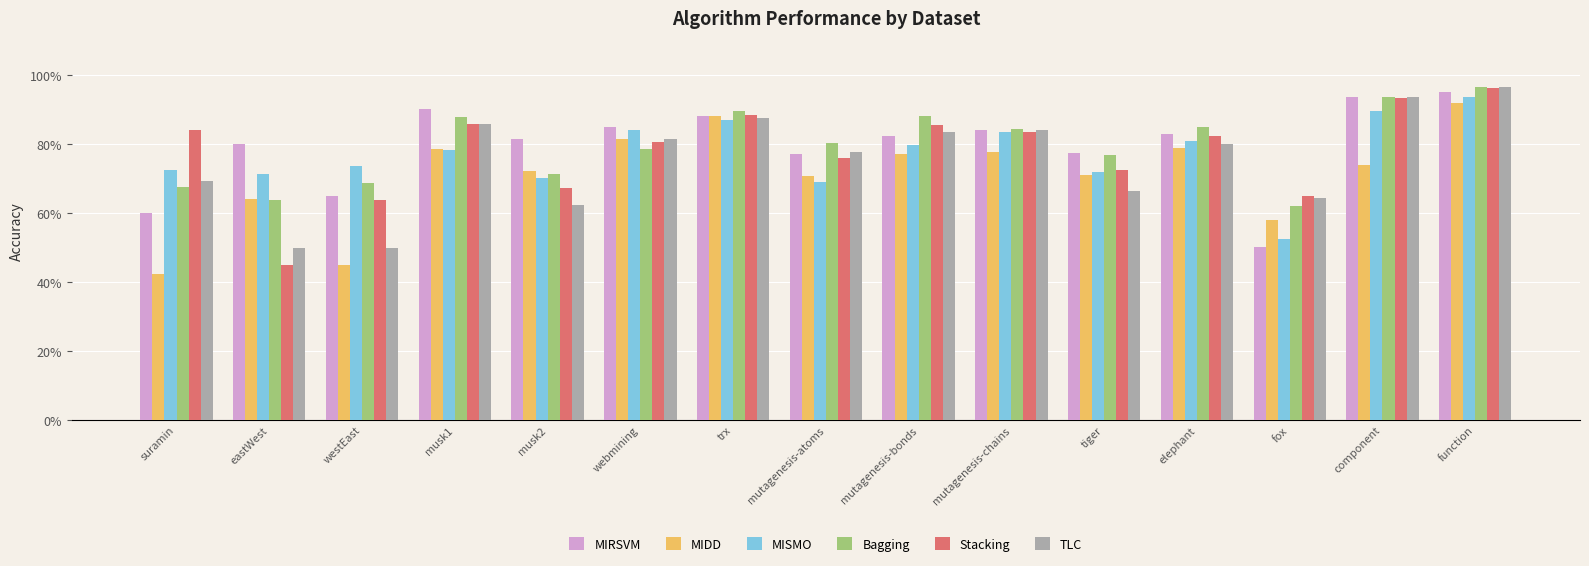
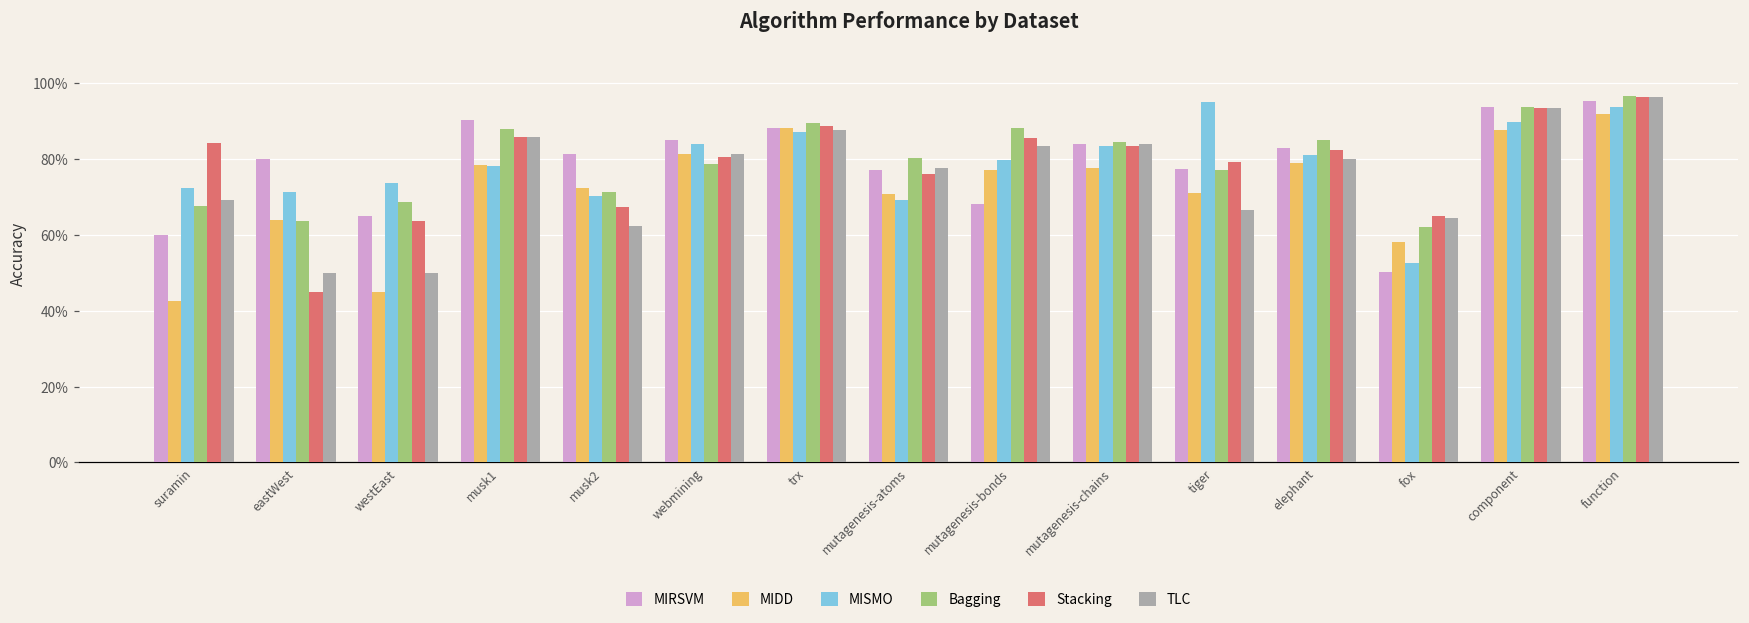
  {
    "MIRSVM": {
      "suramin": "60%",
      "eastWest": "80%",
      "westEast": "65%",
      "musk1": "90%",
      "musk2": "81%",
      "webmining": "85%",
      "trx": "88%",
      "mutagenesis-atoms": "77%",
-     "mutagenesis-bonds": "83%",
+     "mutagenesis-bonds": "68%",
      "mutagenesis-chains": "84%",
      "tiger": "78%",
      "elephant": "83%",
      "fox": "50%",
      "component": "94%",
      "function": "95%"
    },
    "MIDD": {
      "suramin": "43%",
      "eastWest": "64%",
      "westEast": "45%",
      "musk1": "79%",
      "musk2": "72%",
      "webmining": "81%",
      "trx": "88%",
      "mutagenesis-atoms": "71%",
      "mutagenesis-bonds": "77%",
      "mutagenesis-chains": "78%",
      "tiger": "71%",
      "elephant": "79%",
      "fox": "58%",
-     "component": "74%",
+     "component": "88%",
      "function": "92%"
    },
    "MISMO": {
      "suramin": "73%",
      "eastWest": "71%",
      "westEast": "74%",
      "musk1": "78%",
      "musk2": "70%",
      "webmining": "84%",
      "trx": "87%",
      "mutagenesis-atoms": "69%",
      "mutagenesis-bonds": "80%",
      "mutagenesis-chains": "84%",
-     "tiger": "72%",
+     "tiger": "95%",
      "elephant": "81%",
      "fox": "53%",
      "component": "90%",
      "function": "94%"
    },
    "Stacking": {
      "suramin": "84%",
      "eastWest": "45%",
      "westEast": "64%",
      "musk1": "86%",
      "musk2": "67%",
      "webmining": "81%",
      "trx": "89%",
      "mutagenesis-atoms": "76%",
      "mutagenesis-bonds": "86%",
      "mutagenesis-chains": "84%",
-     "tiger": "73%",
+     "tiger": "79%",
      "elephant": "83%",
      "fox": "65%",
      "component": "94%",
      "function": "96%"
    }
  }
